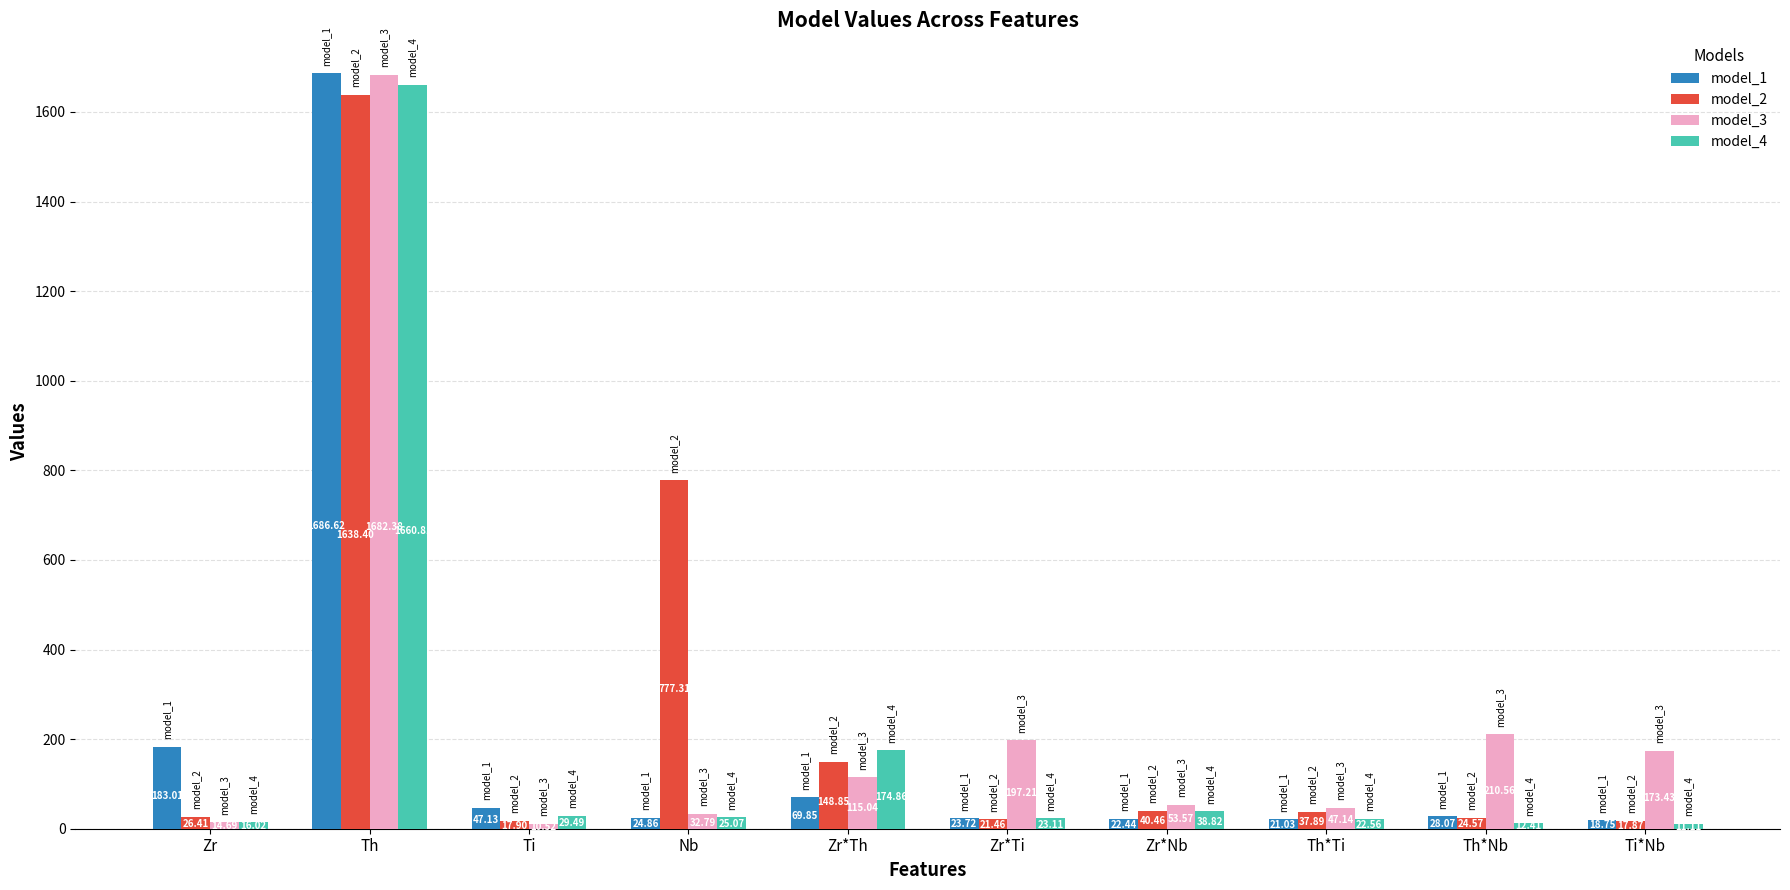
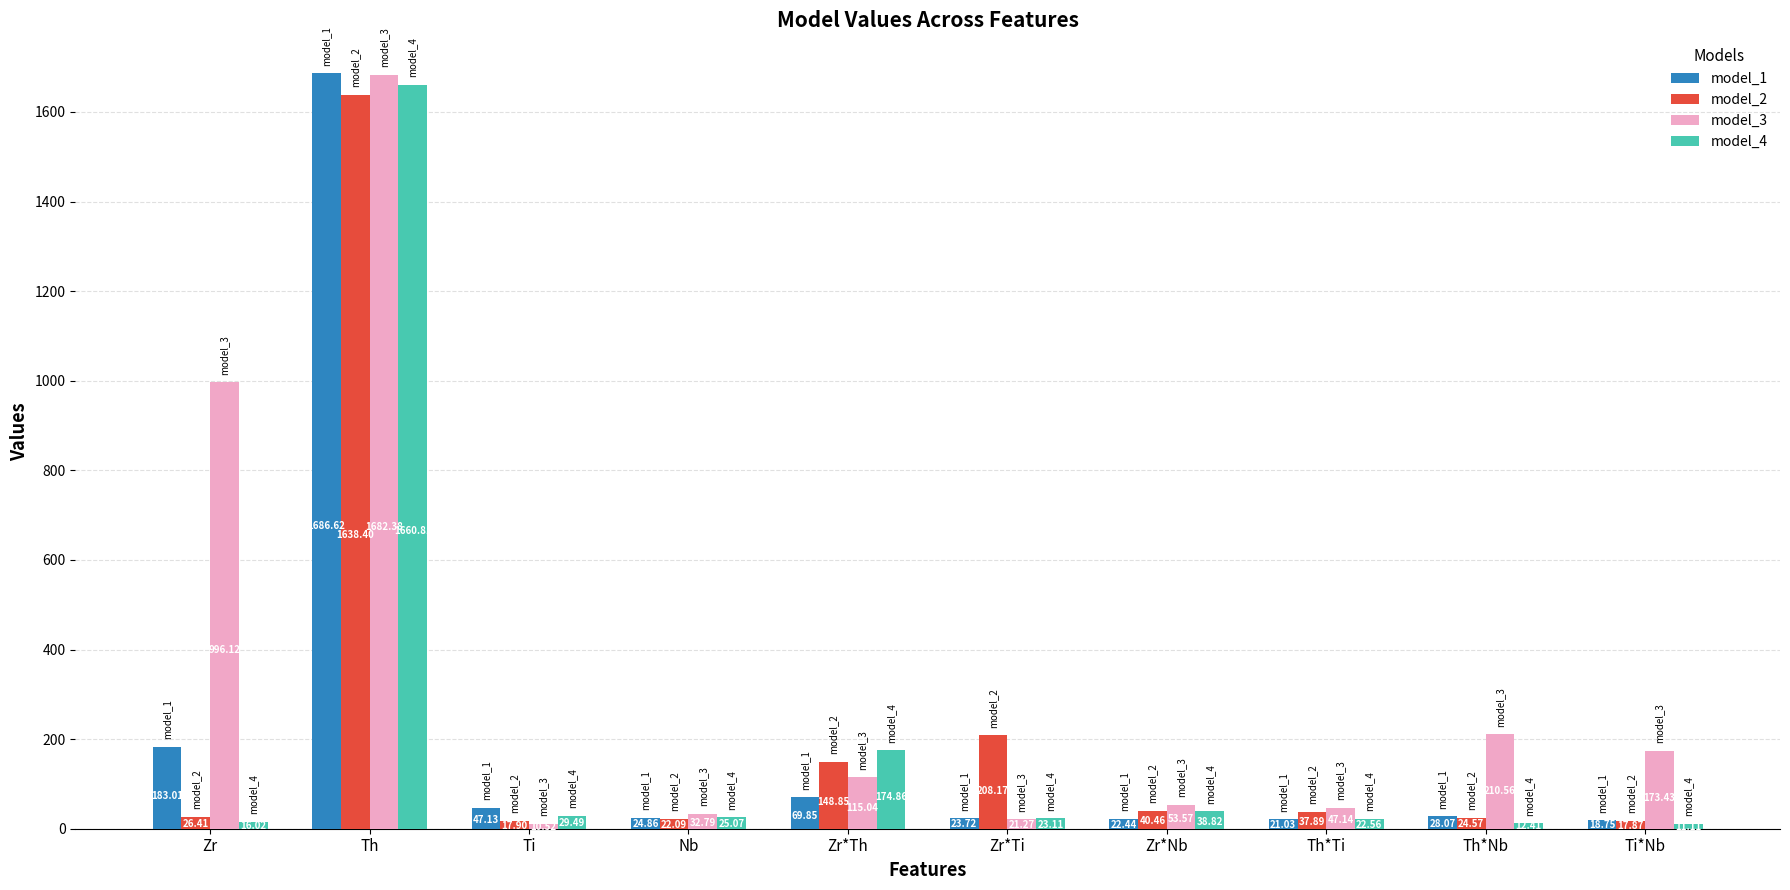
  {
    "model_1": {
      "Zr": 183.01,
      "Th": 1686.62,
      "Ti": 47.13,
      "Nb": 24.86,
      "Zr*Th": 69.85,
      "Zr*Ti": 23.72,
      "Zr*Nb": 22.44,
      "Th*Ti": 21.03,
      "Th*Nb": 28.07,
      "Ti*Nb": 18.75
    },
    "model_2": {
      "Zr": 26.41,
      "Th": 1638.40,
      "Ti": 17.90,
-     "Nb": 777.31,
+     "Nb": 22.09,
      "Zr*Th": 148.85,
-     "Zr*Ti": 21.46,
+     "Zr*Ti": 208.17,
      "Zr*Nb": 40.46,
      "Th*Ti": 37.89,
      "Th*Nb": 24.57,
      "Ti*Nb": 17.87
    },
    "model_3": {
-     "Zr": 14.69,
+     "Zr": 996.12,
      "Th": 1682.38,
      "Nb": 32.79,
      "Zr*Th": 115.04,
-     "Zr*Ti": 197.21,
+     "Zr*Ti": 21.27,
      "Zr*Nb": 53.57,
      "Th*Ti": 47.14,
      "Th*Nb": 210.56,
      "Ti*Nb": 173.43
    },
    "model_4": {
      "Zr": 16.02,
      "Th": 1660.81,
      "Ti": 29.49,
      "Nb": 25.07,
      "Zr*Th": 174.86,
      "Zr*Ti": 23.11,
      "Zr*Nb": 38.82,
      "Th*Ti": 22.56,
      "Th*Nb": 12.41
    }
  }
